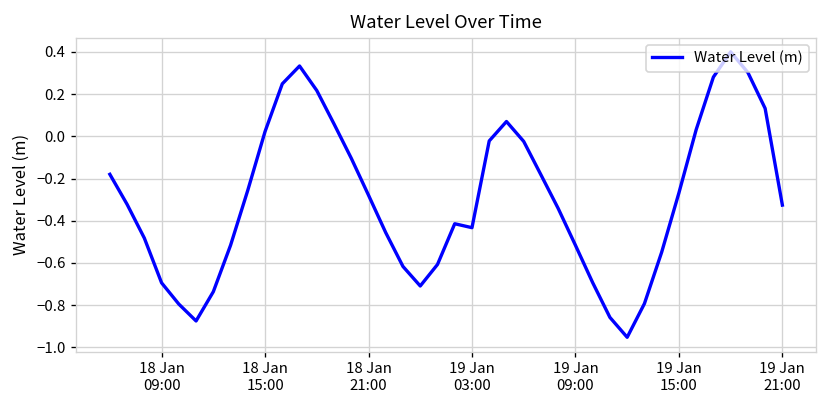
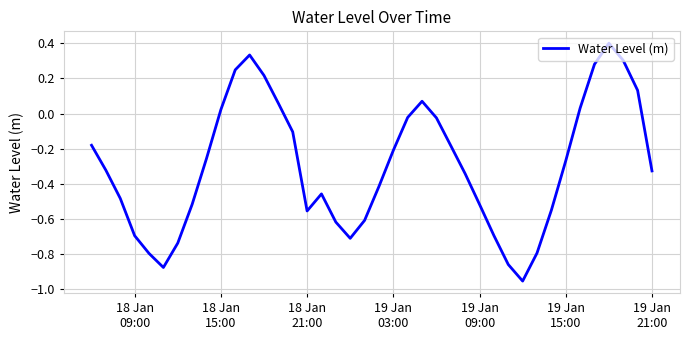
  {
    "18 Jan 09:00": -0.69,
    "18 Jan 15:00": 0.02,
-   "18 Jan 21:00": -0.28,
-   "19 Jan 03:00": -0.43,
+   "18 Jan 21:00": -0.55,
+   "19 Jan 03:00": -0.21,
    "19 Jan 09:00": -0.52,
    "19 Jan 15:00": -0.27,
    "19 Jan 21:00": -0.33
  }
